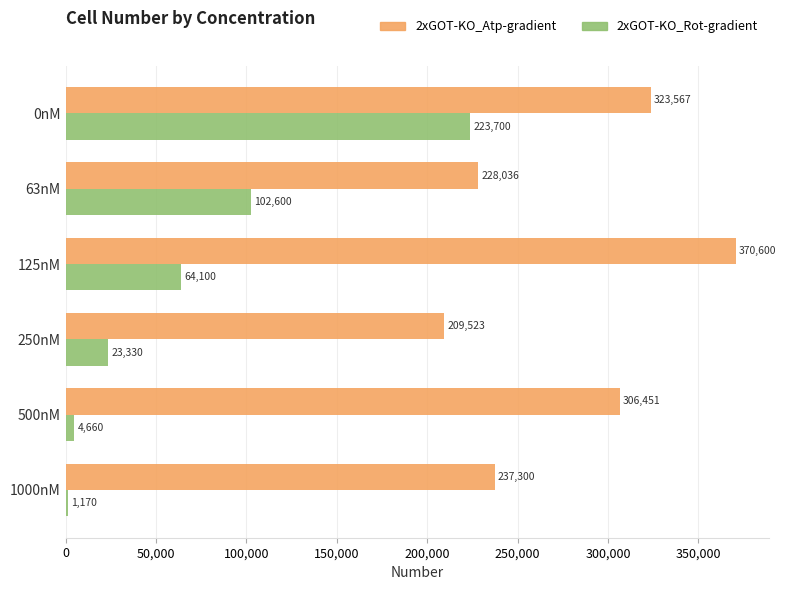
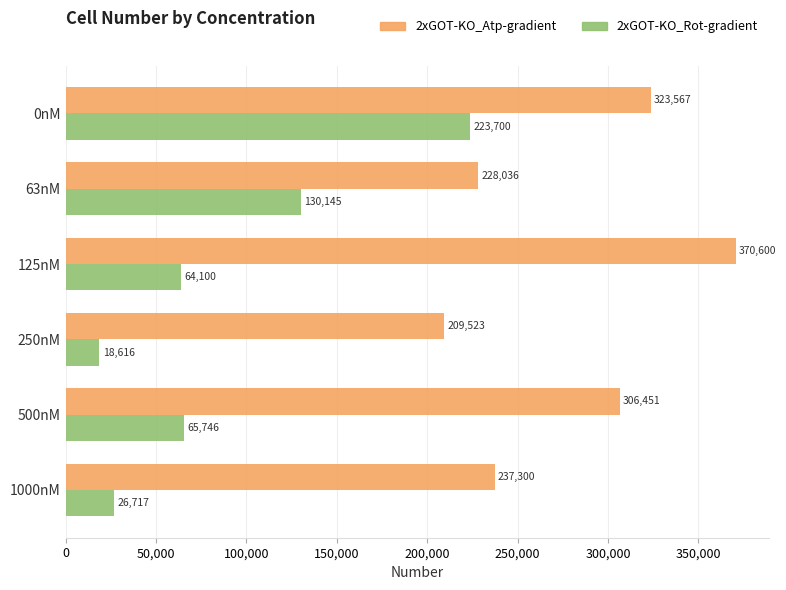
  {
    "2xGOT-KO_Atp-gradient": {
      "0nM": "323,567",
      "63nM": "228,036",
      "125nM": "370,600",
      "250nM": "209,523",
      "500nM": "306,451",
      "1000nM": "237,300"
    },
    "2xGOT-KO_Rot-gradient": {
      "0nM": "223,700",
-     "63nM": "102,600",
+     "63nM": "130,145",
      "125nM": "64,100",
-     "250nM": "23,330",
-     "500nM": "4,660",
-     "1000nM": "1,170"
+     "250nM": "18,616",
+     "500nM": "65,746",
+     "1000nM": "26,717"
    }
  }
